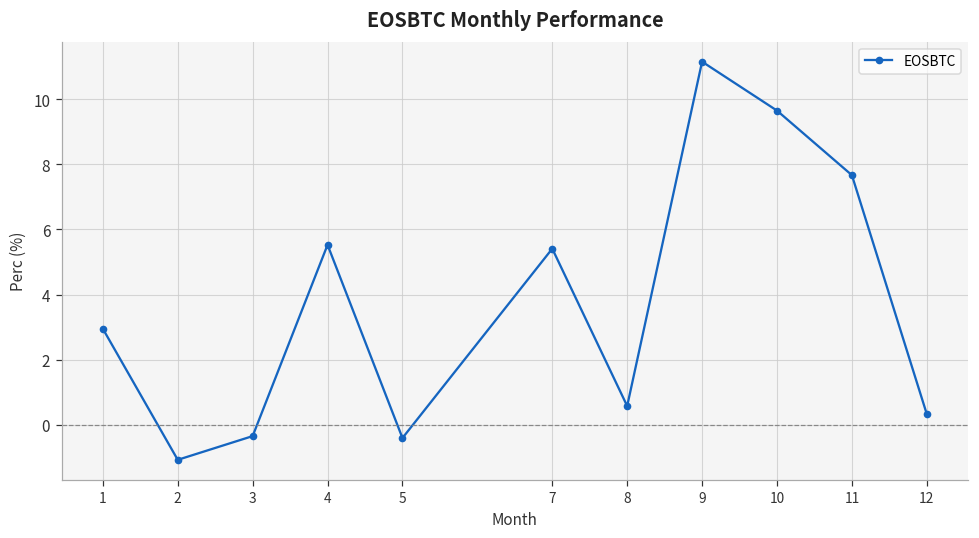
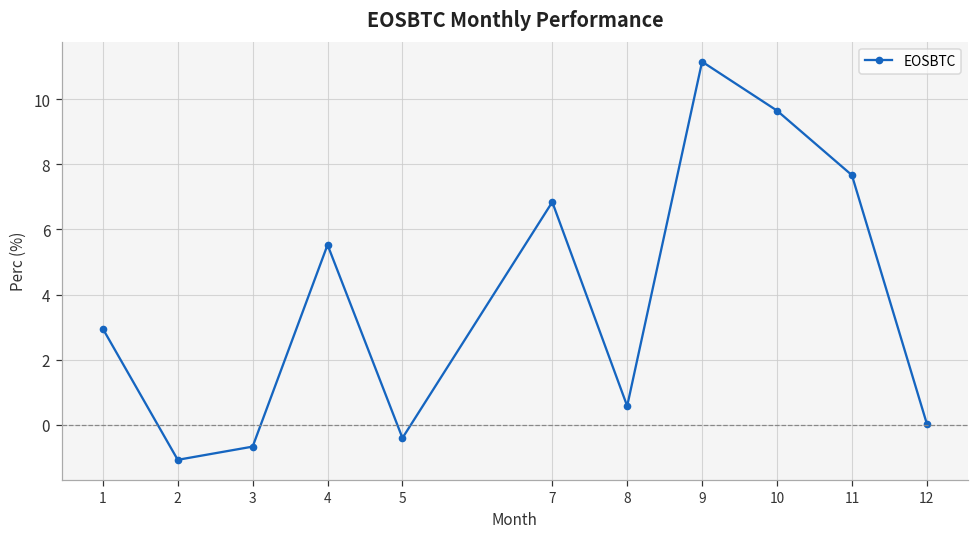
  {
    "1": 2.9,
    "2": -1.1,
-   "3": -0.4,
+   "3": -0.7,
    "4": 5.5,
    "5": -0.4,
-   "7": 5.4,
+   "7": 6.8,
    "8": 0.6,
    "9": 11.2,
    "10": 9.7,
    "11": 7.7,
-   "12": 0.3
+   "12": 0.0
  }
